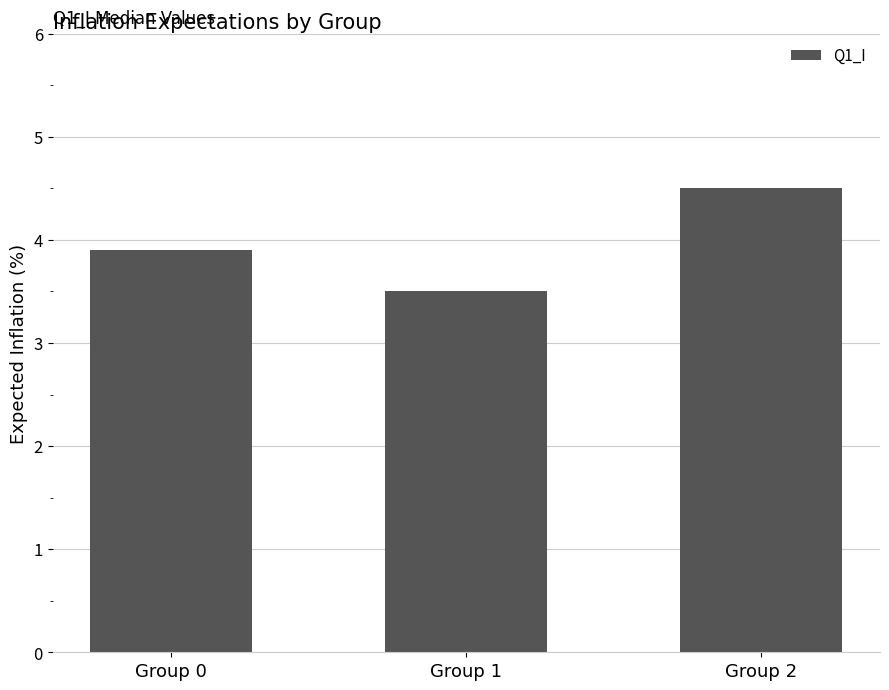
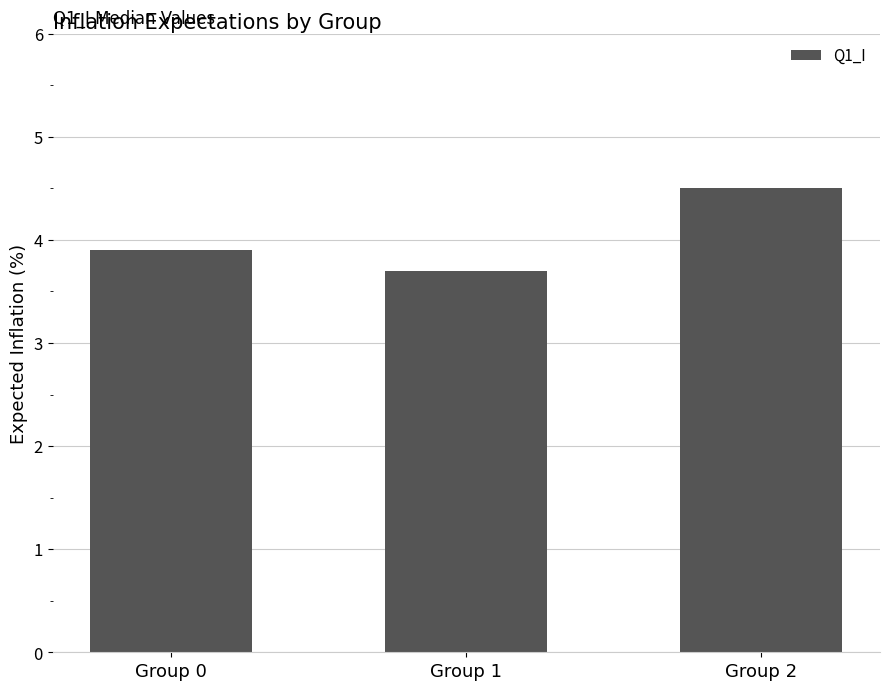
  {
    "Group 0": 3.9,
-   "Group 1": 3.5,
+   "Group 1": 3.7,
    "Group 2": 4.5
  }
